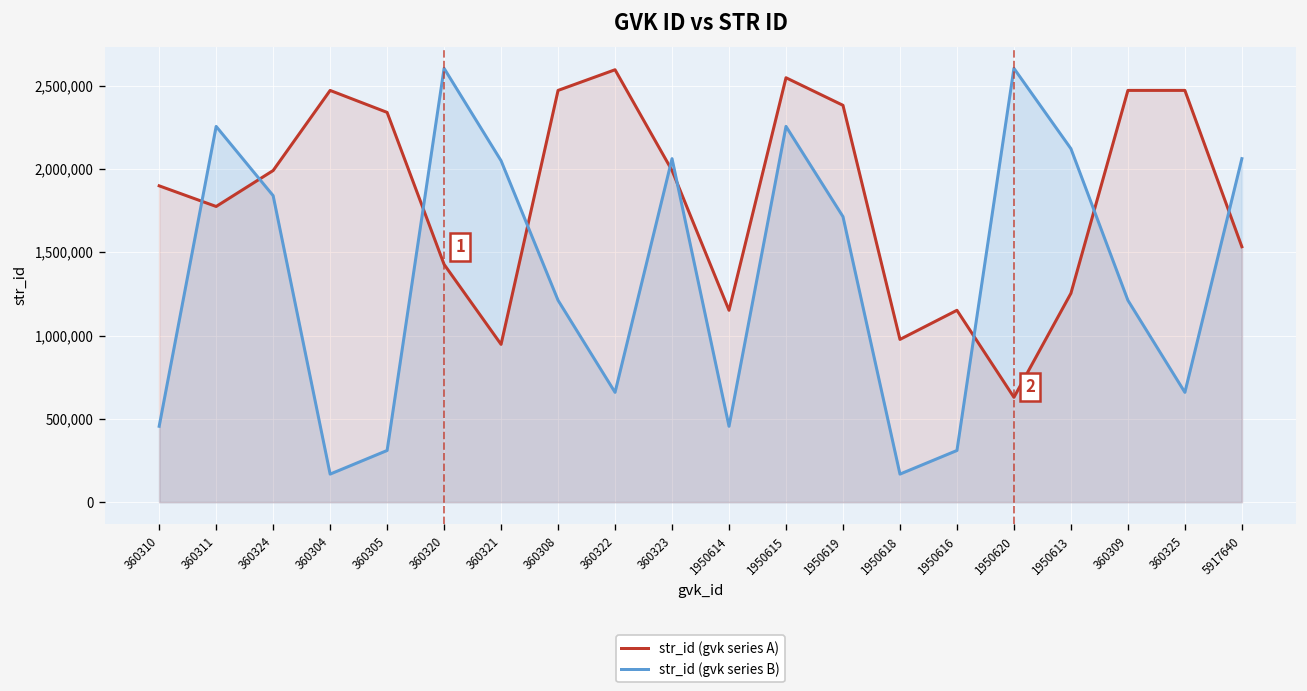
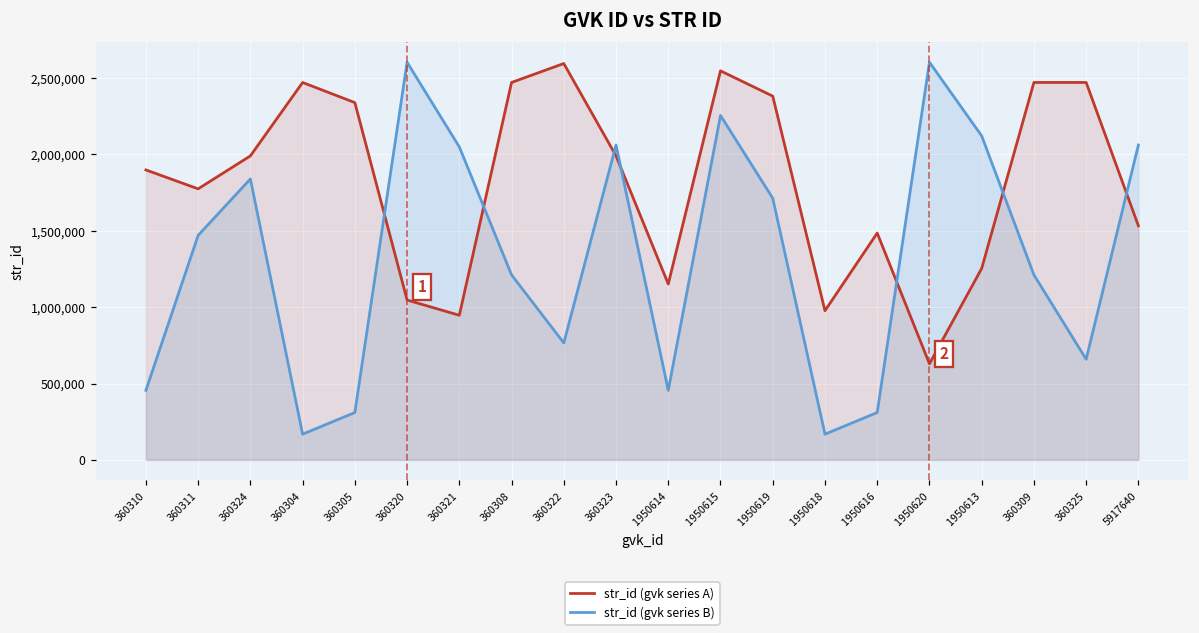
  {
    "str_id (gvk series A)": {
      "360310": "1,900,000",
      "360311": "1,770,000",
      "360324": "1,990,000",
      "360304": "2,470,000",
      "360305": "2,340,000",
-     "360320": "1,430,000",
+     "360320": "1,050,000",
      "360321": "950,000",
      "360308": "2,470,000",
      "360322": "2,600,000",
      "360323": "1,990,000",
      "1950614": "1,150,000",
      "1950615": "2,550,000",
      "1950619": "2,380,000",
      "1950618": "980,000",
-     "1950616": "1,150,000",
+     "1950616": "1,490,000",
      "1950613": "1,250,000",
      "360309": "2,470,000",
      "360325": "2,470,000",
      "5917640": "1,530,000"
    },
    "str_id (gvk series B)": {
      "360310": "460,000",
-     "360311": "2,260,000",
+     "360311": "1,470,000",
      "360324": "1,840,000",
      "360304": "170,000",
      "360305": "310,000",
      "360320": "2,600,000",
      "360321": "2,050,000",
      "360308": "1,210,000",
-     "360322": "660,000",
+     "360322": "770,000",
      "360323": "2,060,000",
      "1950614": "460,000",
      "1950615": "2,260,000",
      "1950619": "1,710,000",
      "1950618": "170,000",
      "1950616": "310,000",
      "1950620": "2,600,000",
      "1950613": "2,120,000",
      "360309": "1,210,000",
      "360325": "660,000",
      "5917640": "2,060,000"
    }
  }
